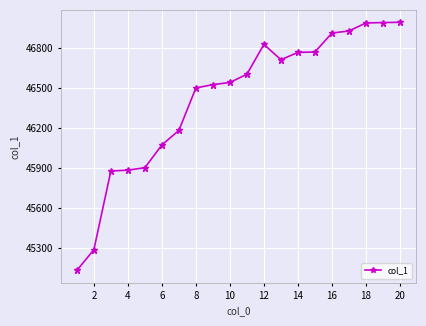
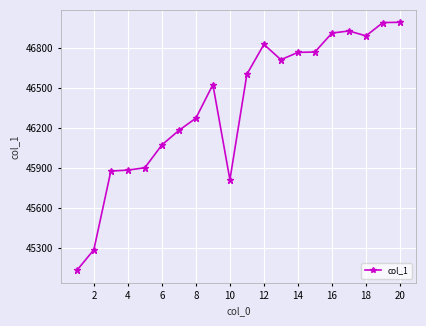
  {
    "2": 45290,
    "4": 45890,
    "6": 46070,
-   "8": 46500,
-   "10": 46540,
+   "8": 46280,
+   "10": 45810,
    "12": 46830,
    "14": 46770,
    "16": 46910,
-   "18": 46990,
+   "18": 46890,
    "20": 47000
  }
